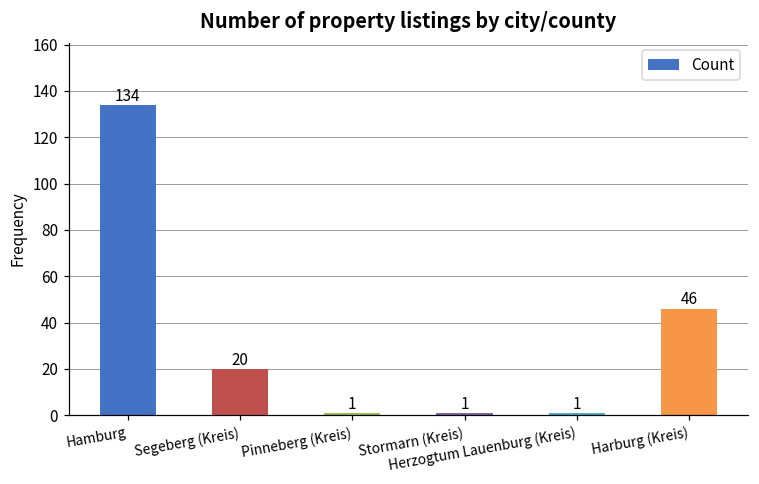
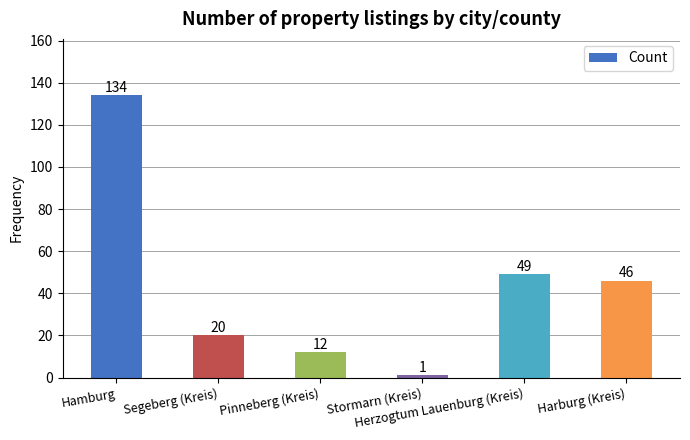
  {
    "Hamburg": 134,
    "Segeberg (Kreis)": 20,
-   "Pinneberg (Kreis)": 1,
+   "Pinneberg (Kreis)": 12,
    "Stormarn (Kreis)": 1,
-   "Herzogtum Lauenburg (Kreis)": 1,
+   "Herzogtum Lauenburg (Kreis)": 49,
    "Harburg (Kreis)": 46
  }
